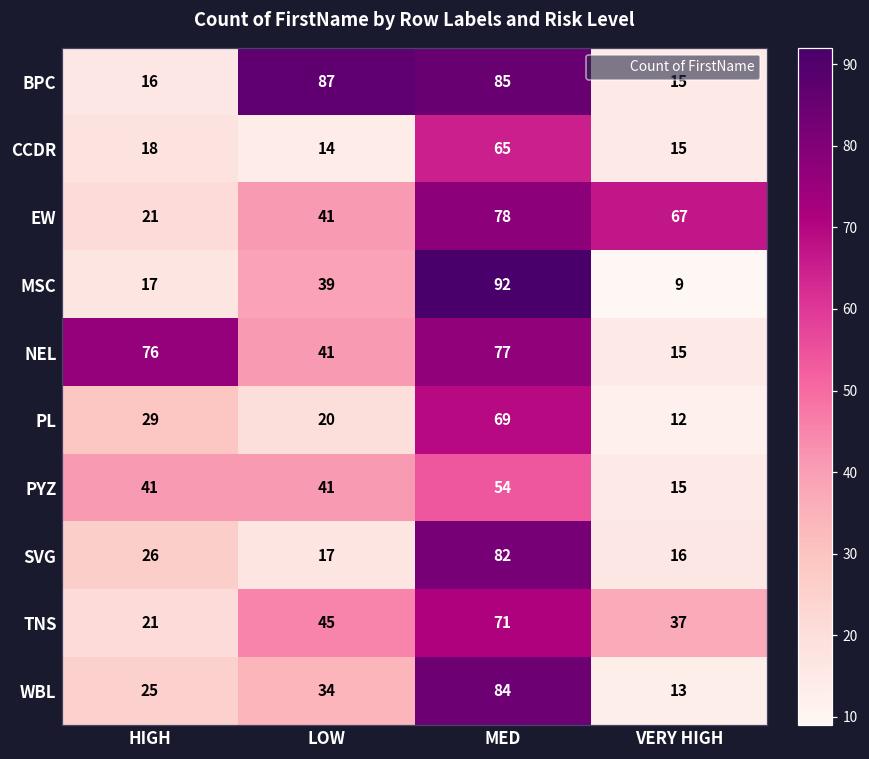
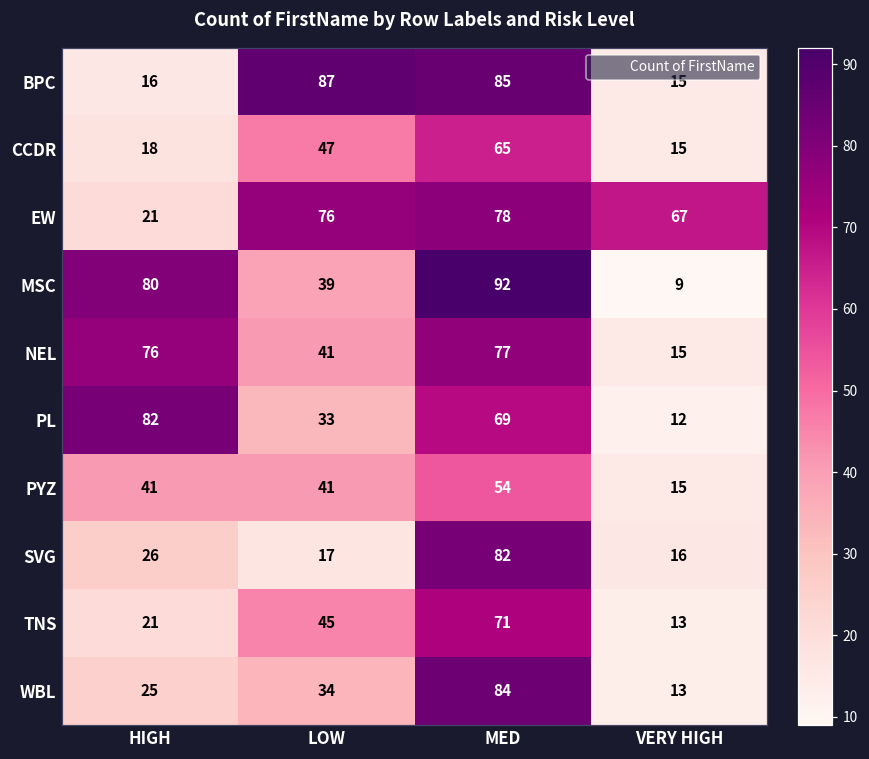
  {
    "BPC": {
      "HIGH": 16,
      "LOW": 87,
      "MED": 85
    },
    "CCDR": {
      "HIGH": 18,
-     "LOW": 14,
+     "LOW": 47,
      "MED": 65,
      "VERY HIGH": 15
    },
    "EW": {
      "HIGH": 21,
-     "LOW": 41,
+     "LOW": 76,
      "MED": 78,
      "VERY HIGH": 67
    },
    "MSC": {
-     "HIGH": 17,
+     "HIGH": 80,
      "LOW": 39,
      "MED": 92,
      "VERY HIGH": 9
    },
    "NEL": {
      "HIGH": 76,
      "LOW": 41,
      "MED": 77,
      "VERY HIGH": 15
    },
    "PL": {
-     "HIGH": 29,
-     "LOW": 20,
+     "HIGH": 82,
+     "LOW": 33,
      "MED": 69,
      "VERY HIGH": 12
    },
    "PYZ": {
      "HIGH": 41,
      "LOW": 41,
      "MED": 54,
      "VERY HIGH": 15
    },
    "SVG": {
      "HIGH": 26,
      "LOW": 17,
      "MED": 82,
      "VERY HIGH": 16
    },
    "TNS": {
      "HIGH": 21,
      "LOW": 45,
      "MED": 71,
-     "VERY HIGH": 37
+     "VERY HIGH": 13
    },
    "WBL": {
      "HIGH": 25,
      "LOW": 34,
      "MED": 84,
      "VERY HIGH": 13
    }
  }
